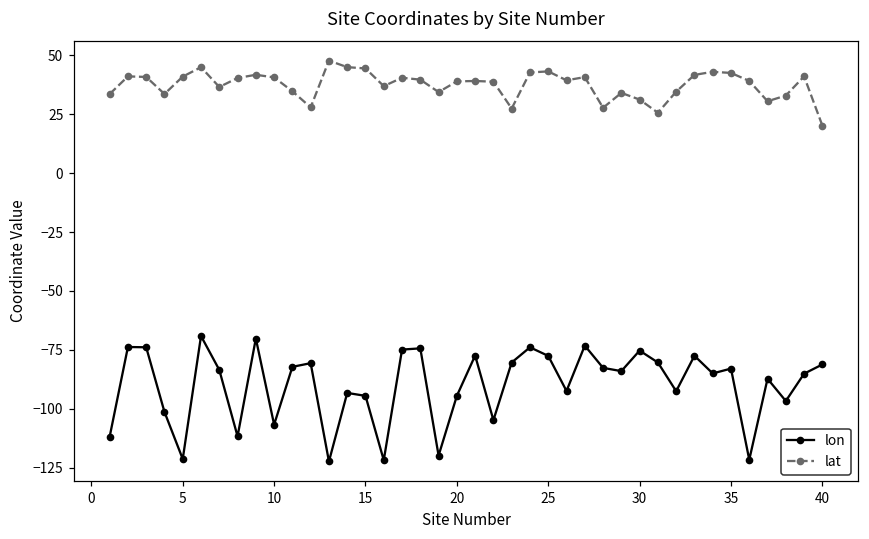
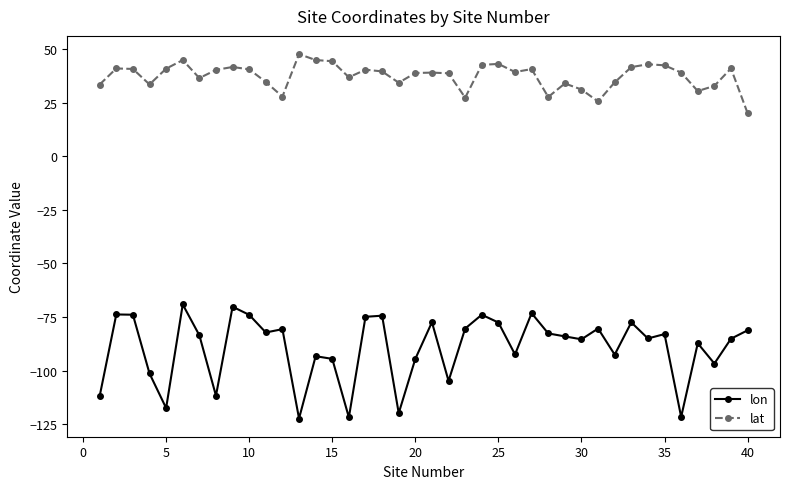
  {
    "lon": {
-     "5": -121,
-     "10": -107,
+     "5": -118,
+     "10": -74,
      "15": -95,
      "20": -95,
      "25": -78,
-     "30": -75,
+     "30": -85,
      "35": -83,
      "40": -81
    },
    "lat": {
      "5": 41,
      "10": 41,
      "15": 44,
      "20": 39,
      "25": 43,
      "30": 31,
      "35": 43,
      "40": 20
    }
  }
